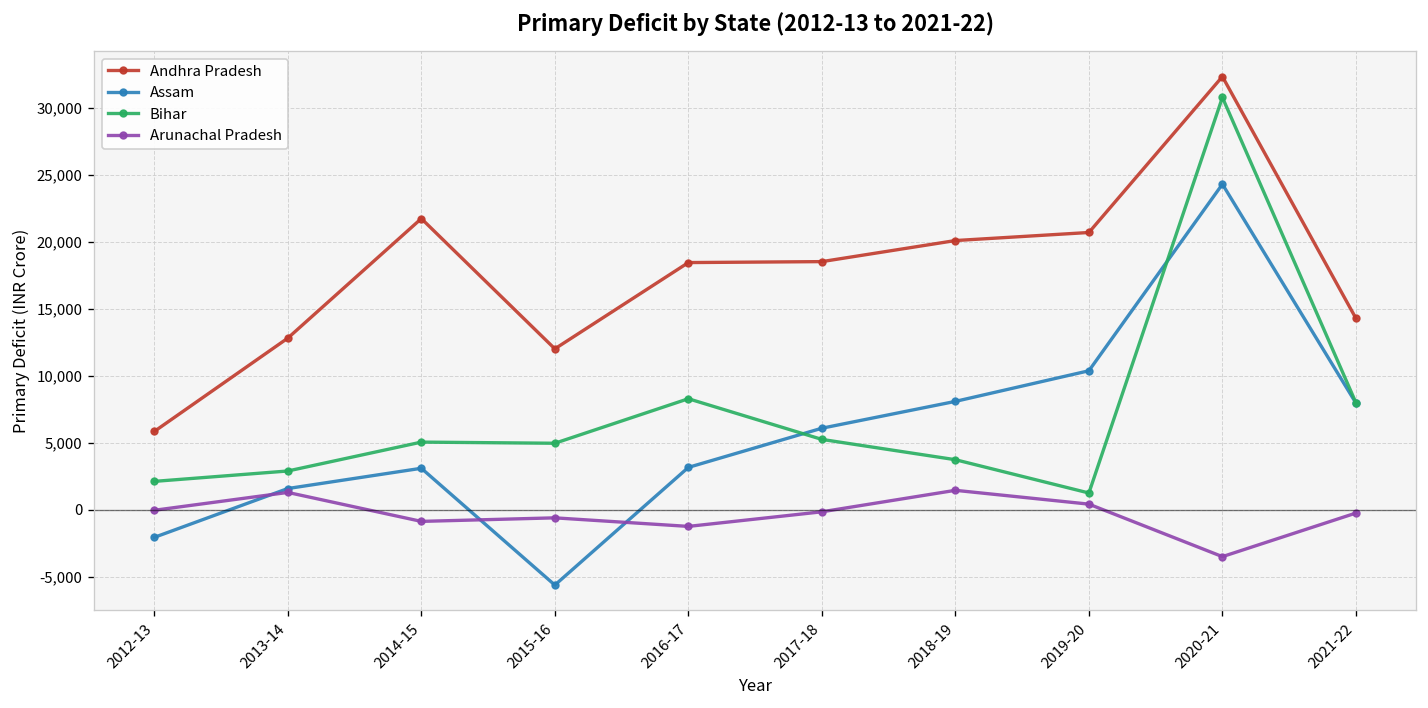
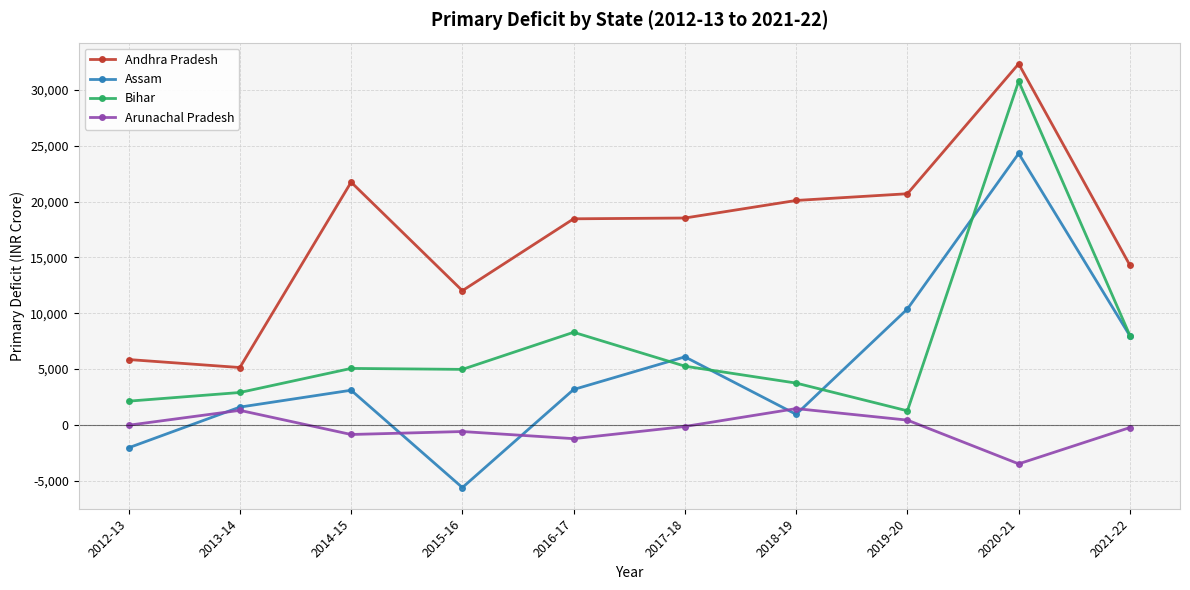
  {
    "Andhra Pradesh": {
      "2012-13": "5,800",
-     "2013-14": "12,800",
+     "2013-14": "5,100",
      "2014-15": "21,700",
      "2015-16": "12,000",
      "2016-17": "18,500",
      "2017-18": "18,500",
      "2018-19": "20,100",
      "2019-20": "20,700",
      "2020-21": "32,300",
      "2021-22": "14,300"
    },
    "Assam": {
      "2012-13": "-2,100",
      "2013-14": "1,600",
      "2014-15": "3,100",
      "2015-16": "-5,600",
      "2016-17": "3,200",
      "2017-18": "6,100",
-     "2018-19": "8,100",
+     "2018-19": "900",
      "2019-20": "10,400",
      "2020-21": "24,300"
    },
    "Bihar": {
      "2012-13": "2,100",
      "2013-14": "2,900",
      "2014-15": "5,100",
      "2015-16": "5,000",
      "2016-17": "8,300",
      "2017-18": "5,300",
      "2018-19": "3,700",
      "2019-20": "1,300",
      "2020-21": "30,800"
    },
    "Arunachal Pradesh": {
      "2012-13": "0",
      "2013-14": "1,300",
      "2014-15": "-900",
      "2015-16": "-600",
      "2016-17": "-1,200",
      "2017-18": "-200",
      "2018-19": "1,500",
      "2019-20": "400",
      "2020-21": "-3,500",
      "2021-22": "-200"
    }
  }
